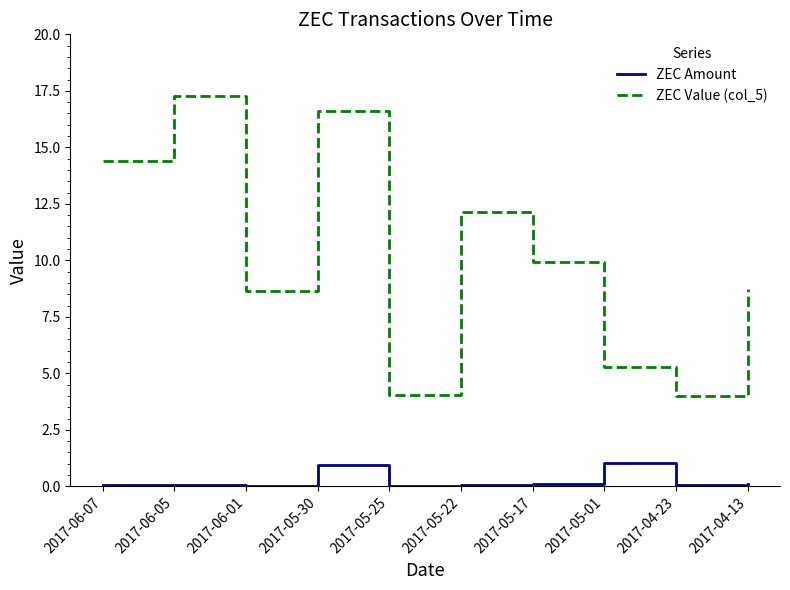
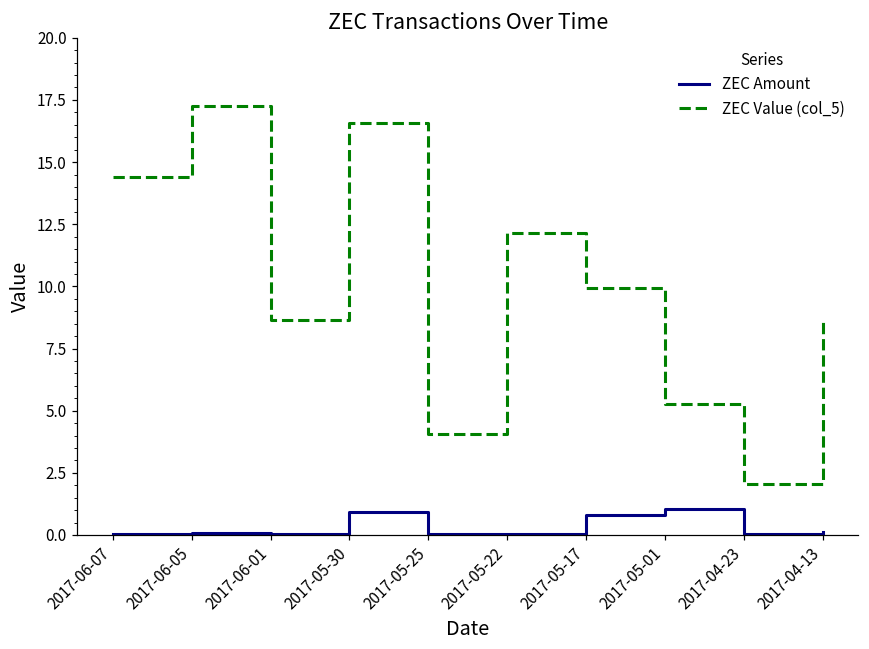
  {
    "ZEC Amount": {
      "2017-06-07": 0.1,
      "2017-06-05": 0.1,
      "2017-06-01": 0.0,
      "2017-05-30": 0.9,
      "2017-05-25": 0.0,
      "2017-05-22": 0.0,
-     "2017-05-17": 0.1,
+     "2017-05-17": 0.8,
      "2017-05-01": 1.0,
      "2017-04-23": 0.1,
      "2017-04-13": 0.1
    },
    "ZEC Value (col_5)": {
      "2017-06-07": 14.4,
      "2017-06-05": 17.3,
      "2017-06-01": 8.7,
      "2017-05-30": 16.6,
      "2017-05-25": 4.1,
      "2017-05-22": 12.2,
      "2017-05-17": 9.9,
      "2017-05-01": 5.3,
-     "2017-04-23": 4.0,
+     "2017-04-23": 2.0,
      "2017-04-13": 8.7
    }
  }
